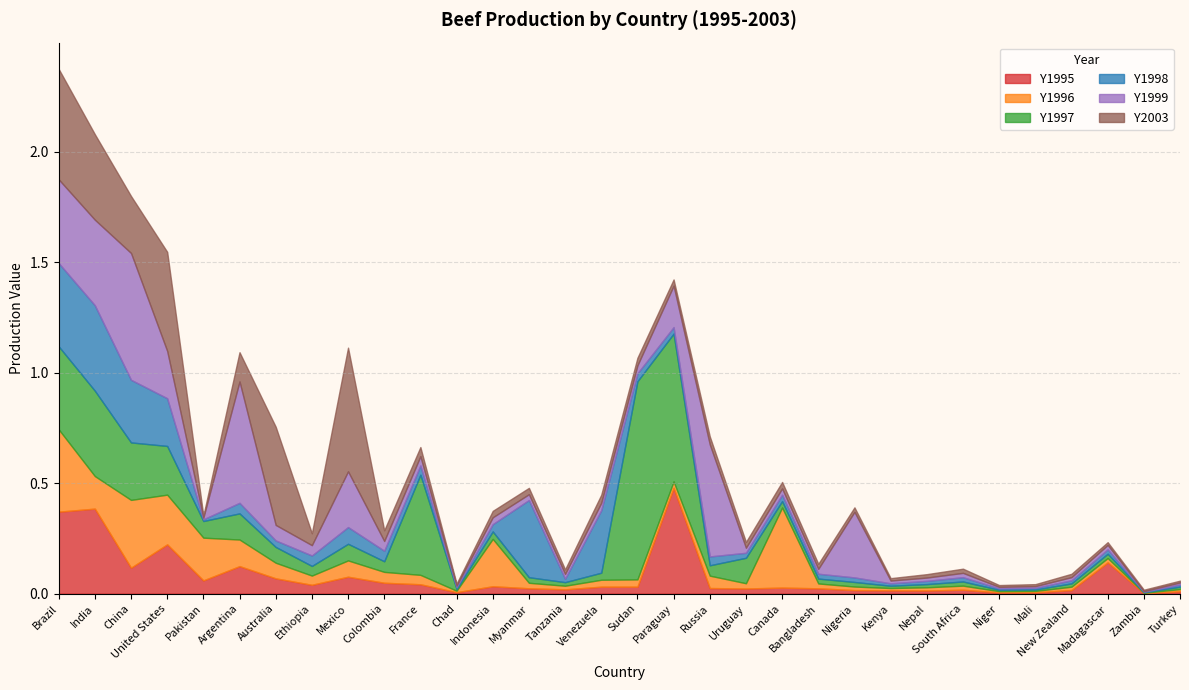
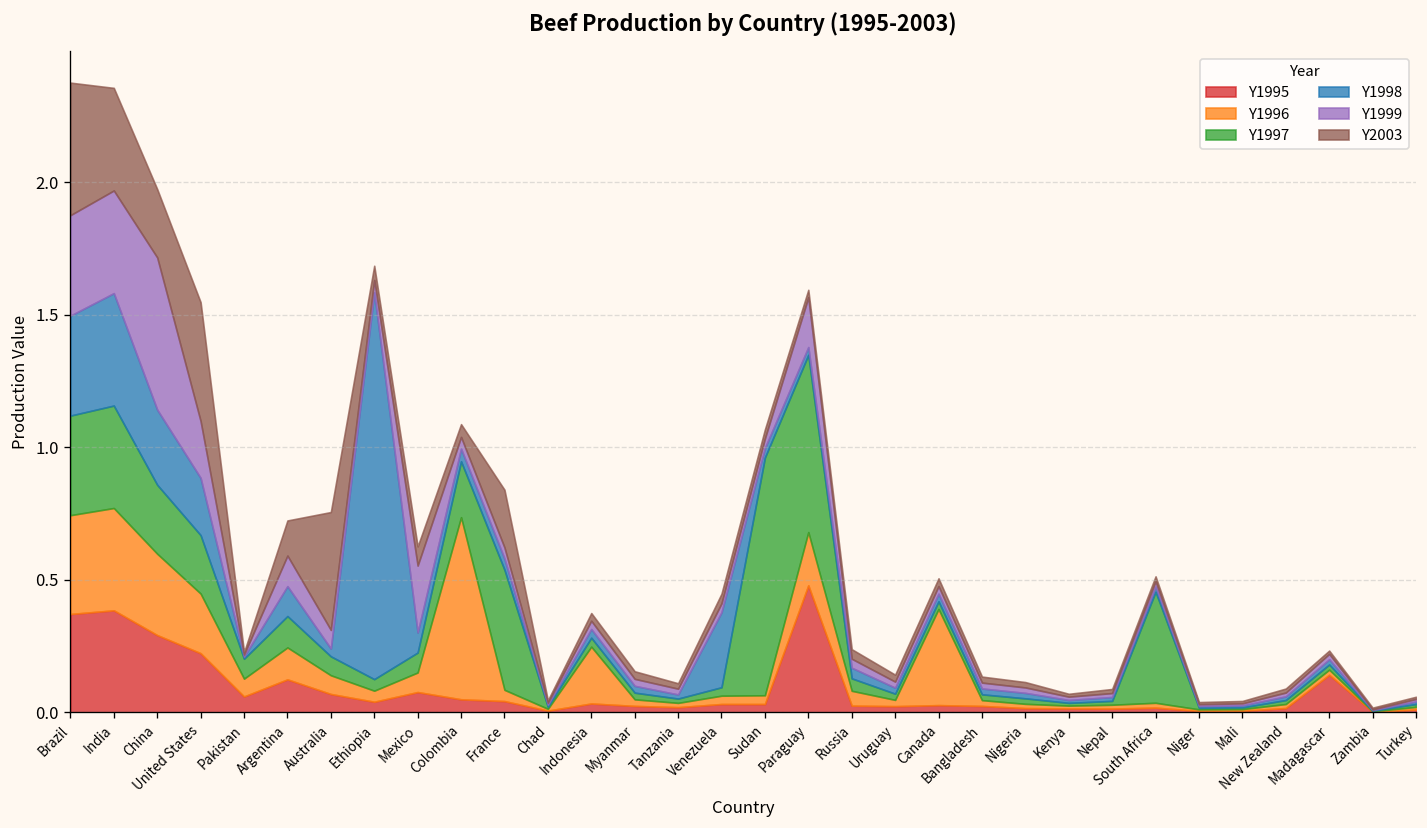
  {
    "Y1995": {
      "Brazil": 0.37,
      "India": 0.38,
-     "China": 0.12,
+     "China": 0.29,
      "United States": 0.22,
      "Pakistan": 0.06,
      "Argentina": 0.12,
      "Australia": 0.07,
      "Ethiopia": 0.04,
      "Mexico": 0.08,
      "Colombia": 0.05,
      "France": 0.04,
      "Indonesia": 0.03,
      "Myanmar": 0.02,
      "Tanzania": 0.02,
      "Venezuela": 0.03,
      "Sudan": 0.03,
      "Paraguay": 0.48,
      "Russia": 0.03,
      "Uruguay": 0.02,
      "Canada": 0.03,
      "Bangladesh": 0.02,
      "Nigeria": 0.02,
      "Nepal": 0.01,
      "South Africa": 0.02,
      "New Zealand": 0.02,
      "Madagascar": 0.14
    },
    "Y1996": {
      "Brazil": 0.37,
-     "India": 0.15,
+     "India": 0.39,
      "China": 0.31,
      "United States": 0.22,
-     "Pakistan": 0.19,
+     "Pakistan": 0.07,
      "Argentina": 0.12,
      "Australia": 0.07,
      "Ethiopia": 0.04,
      "Mexico": 0.07,
-     "Colombia": 0.05,
+     "Colombia": 0.69,
      "France": 0.04,
      "Indonesia": 0.21,
      "Myanmar": 0.02,
      "Tanzania": 0.02,
      "Venezuela": 0.03,
      "Sudan": 0.03,
-     "Paraguay": 0.03,
+     "Paraguay": 0.20,
      "Russia": 0.06,
      "Uruguay": 0.02,
      "Canada": 0.36,
      "Bangladesh": 0.02,
      "Nigeria": 0.02,
      "Nepal": 0.01,
      "South Africa": 0.02,
      "New Zealand": 0.02,
      "Madagascar": 0.02
    },
    "Y1997": {
      "Brazil": 0.38,
      "India": 0.39,
      "China": 0.26,
      "United States": 0.22,
      "Argentina": 0.12,
      "Australia": 0.07,
      "Ethiopia": 0.04,
      "Mexico": 0.08,
-     "Colombia": 0.05,
+     "Colombia": 0.21,
      "France": 0.45,
      "Indonesia": 0.03,
      "Myanmar": 0.03,
      "Tanzania": 0.02,
      "Venezuela": 0.03,
      "Sudan": 0.90,
      "Paraguay": 0.67,
      "Russia": 0.05,
-     "Uruguay": 0.12,
+     "Uruguay": 0.02,
      "Canada": 0.03,
      "Bangladesh": 0.02,
      "Nigeria": 0.02,
      "Nepal": 0.01,
-     "South Africa": 0.02,
+     "South Africa": 0.42,
      "New Zealand": 0.01,
      "Madagascar": 0.02
    },
    "Y1998": {
      "Brazil": 0.38,
-     "India": 0.39,
+     "India": 0.42,
      "China": 0.28,
      "United States": 0.22,
-     "Argentina": 0.05,
+     "Argentina": 0.11,
      "Australia": 0.03,
-     "Ethiopia": 0.05,
+     "Ethiopia": 1.46,
      "Mexico": 0.08,
      "Colombia": 0.05,
      "France": 0.04,
      "Indonesia": 0.03,
-     "Myanmar": 0.35,
+     "Myanmar": 0.03,
      "Tanzania": 0.02,
      "Venezuela": 0.28,
      "Sudan": 0.04,
      "Paraguay": 0.03,
      "Russia": 0.04,
      "Uruguay": 0.02,
      "Canada": 0.03,
      "Bangladesh": 0.02,
      "Nigeria": 0.02,
      "Nepal": 0.01,
      "South Africa": 0.02,
      "New Zealand": 0.01,
      "Madagascar": 0.02
    },
    "Y1999": {
      "Brazil": 0.38,
      "India": 0.39,
      "China": 0.57,
      "United States": 0.21,
-     "Argentina": 0.55,
+     "Argentina": 0.12,
      "Australia": 0.07,
      "Ethiopia": 0.05,
      "Mexico": 0.25,
      "Colombia": 0.04,
      "France": 0.04,
      "Indonesia": 0.03,
      "Myanmar": 0.03,
      "Tanzania": 0.02,
      "Venezuela": 0.03,
      "Sudan": 0.04,
      "Paraguay": 0.19,
-     "Russia": 0.51,
+     "Russia": 0.03,
      "Uruguay": 0.02,
      "Canada": 0.03,
      "Bangladesh": 0.02,
-     "Nigeria": 0.30,
+     "Nigeria": 0.02,
      "Nepal": 0.01,
      "South Africa": 0.02,
      "New Zealand": 0.01,
      "Madagascar": 0.02
    },
    "Y2003": {
      "Brazil": 0.50,
      "India": 0.39,
      "China": 0.26,
      "United States": 0.45,
      "Argentina": 0.13,
      "Australia": 0.44,
      "Ethiopia": 0.05,
-     "Mexico": 0.56,
+     "Mexico": 0.07,
      "Colombia": 0.05,
-     "France": 0.04,
+     "France": 0.22,
      "Indonesia": 0.03,
      "Myanmar": 0.03,
      "Tanzania": 0.02,
      "Venezuela": 0.04,
      "Sudan": 0.03,
      "Paraguay": 0.03,
      "Russia": 0.04,
      "Uruguay": 0.03,
      "Canada": 0.03,
      "Bangladesh": 0.02,
      "Nigeria": 0.02,
      "Nepal": 0.02,
      "South Africa": 0.02,
      "New Zealand": 0.02,
      "Madagascar": 0.01
    }
  }
